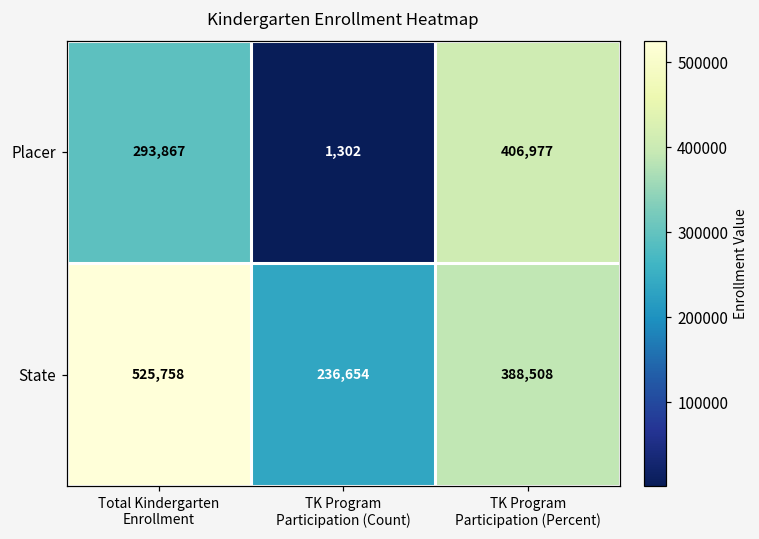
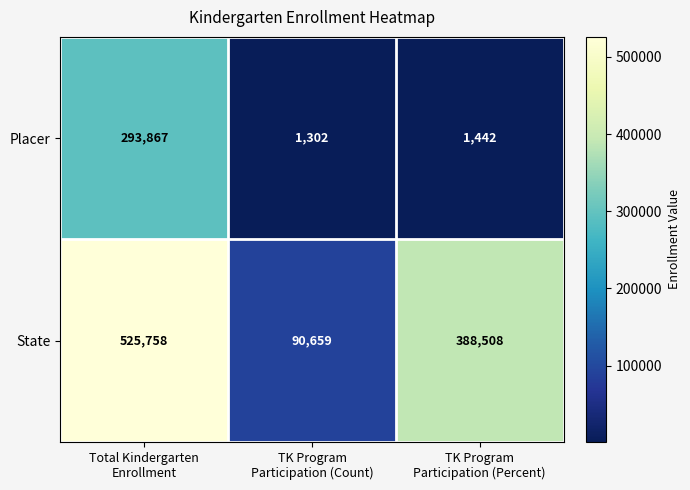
  {
    "Placer": {
      "Total Kindergarten Enrollment": "293,867",
      "TK Program Participation (Count)": "1,302",
-     "TK Program Participation (Percent)": "406,977"
+     "TK Program Participation (Percent)": "1,442"
    },
    "State": {
      "Total Kindergarten Enrollment": "525,758",
-     "TK Program Participation (Count)": "236,654",
+     "TK Program Participation (Count)": "90,659",
      "TK Program Participation (Percent)": "388,508"
    }
  }
